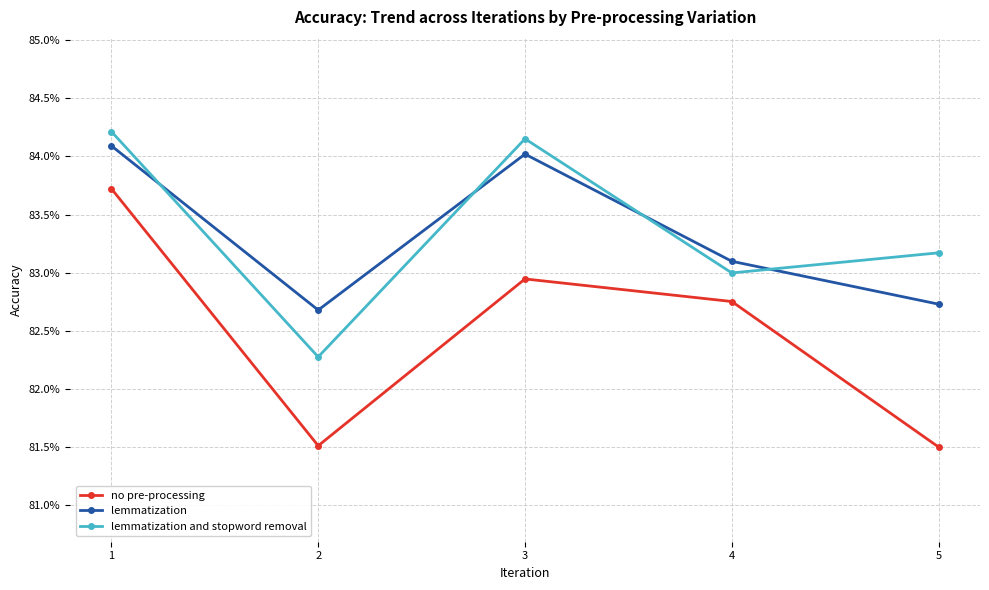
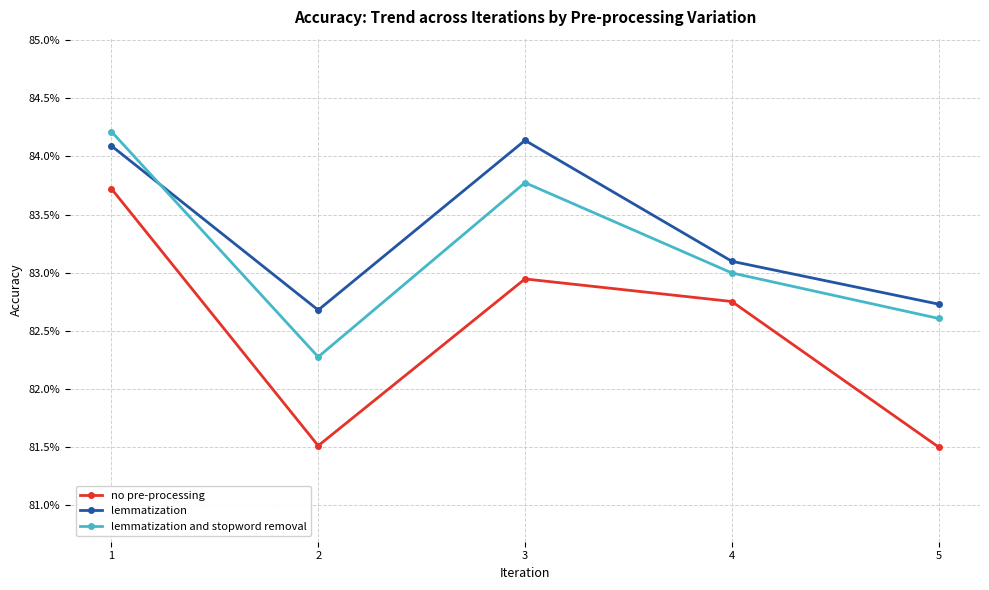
  {
    "no pre-processing": {
      "1": "83.72%",
      "2": "81.51%",
      "3": "82.95%",
      "4": "82.75%",
      "5": "81.50%"
    },
    "lemmatization": {
      "1": "84.09%",
      "2": "82.68%",
-     "3": "84.02%",
+     "3": "84.14%",
      "4": "83.10%",
      "5": "82.73%"
    },
    "lemmatization and stopword removal": {
      "1": "84.21%",
      "2": "82.28%",
-     "3": "84.15%",
+     "3": "83.77%",
      "4": "83.00%",
-     "5": "83.17%"
+     "5": "82.61%"
    }
  }
